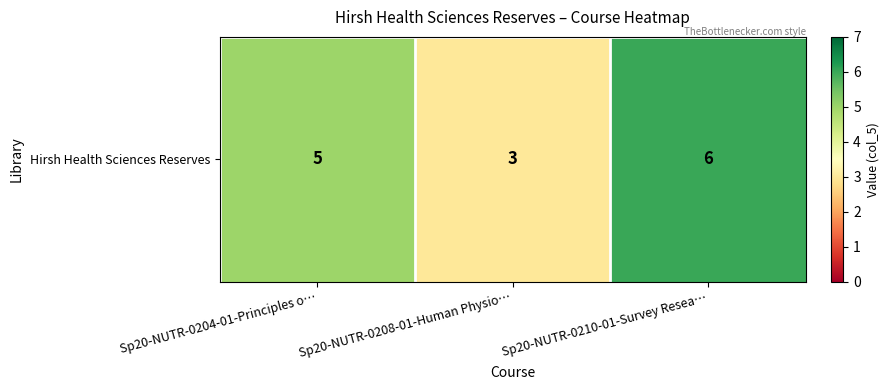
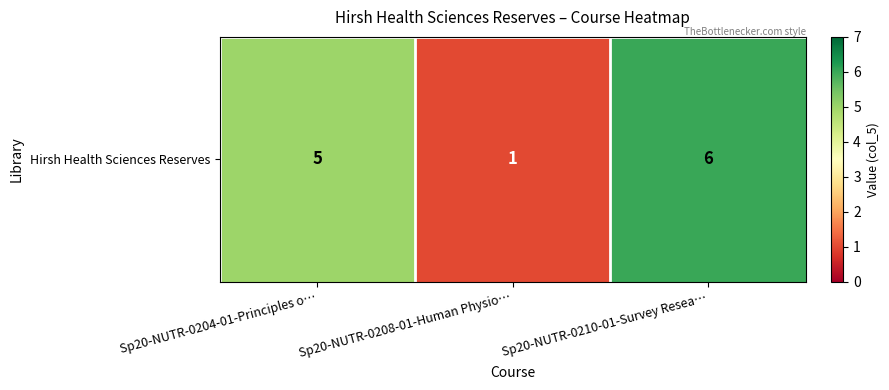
  {
    "Hirsh Health Sciences Reserves": {
      "Sp20-NUTR-0204-01-Principles o…": 5,
-     "Sp20-NUTR-0208-01-Human Physio…": 3,
+     "Sp20-NUTR-0208-01-Human Physio…": 1,
      "Sp20-NUTR-0210-01-Survey Resea…": 6
    }
  }
